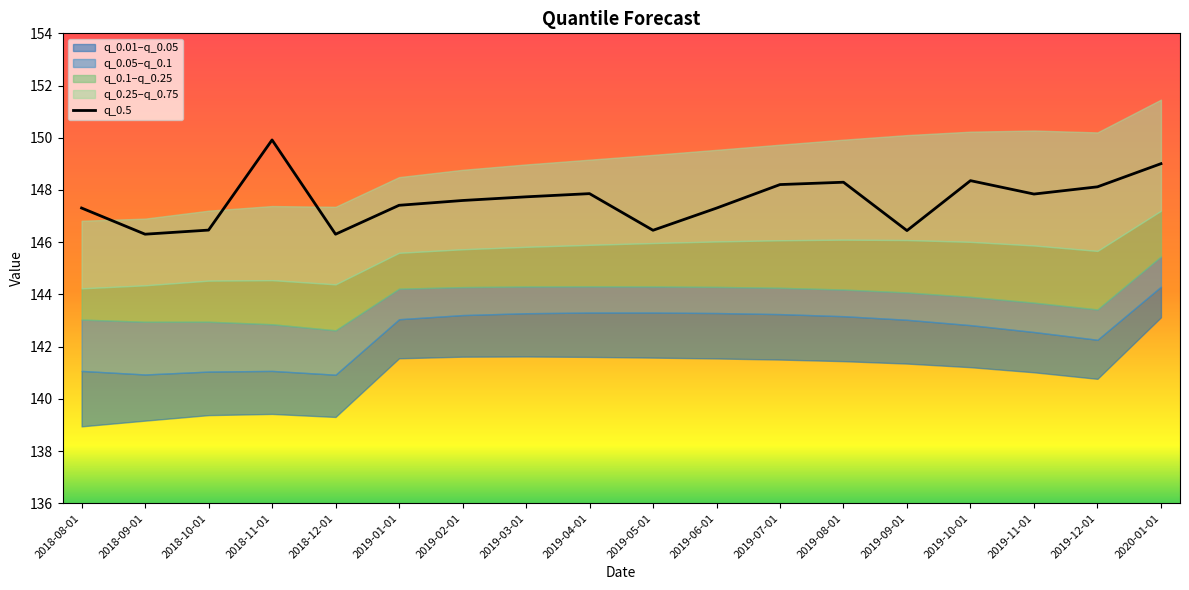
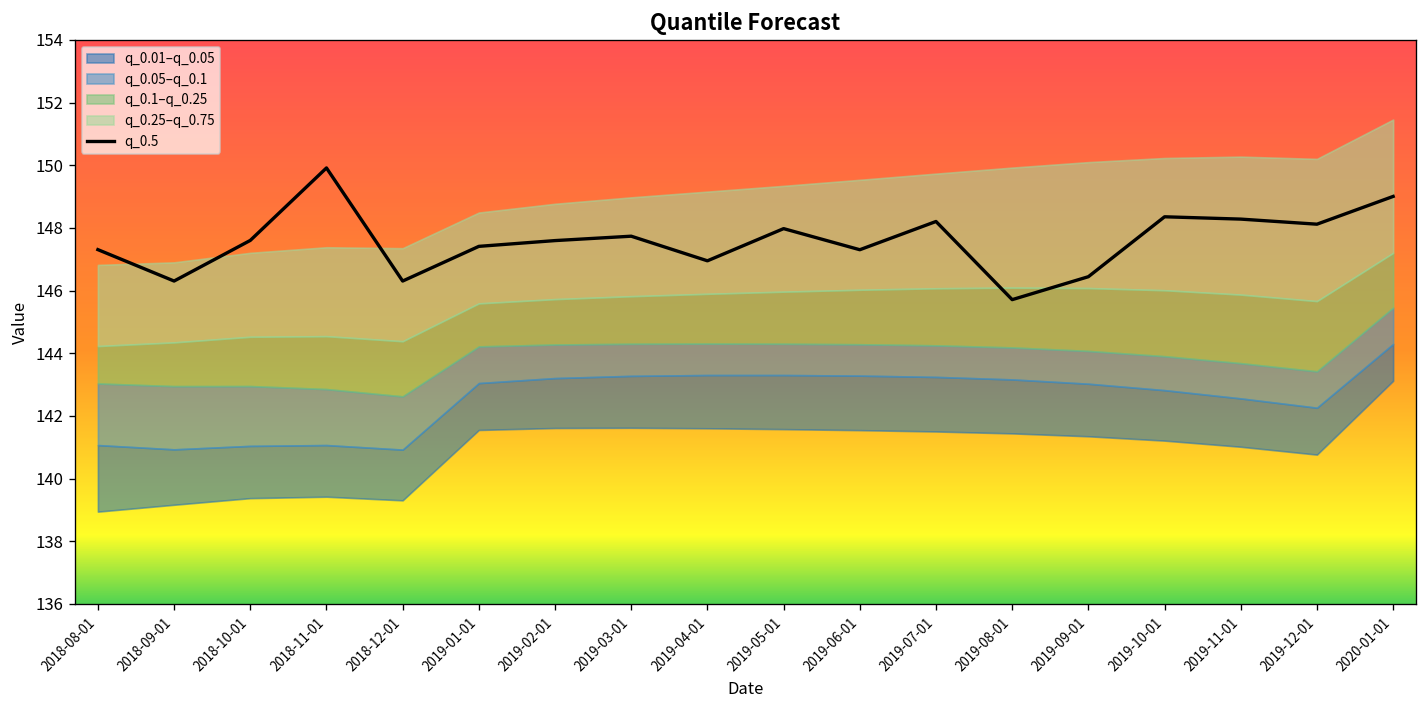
  {
    "q_0.5": {
      "2018-08-01": 147.3,
      "2018-09-01": 146.3,
-     "2018-10-01": 146.5,
+     "2018-10-01": 147.6,
      "2018-11-01": 149.9,
      "2018-12-01": 146.3,
      "2019-01-01": 147.4,
      "2019-02-01": 147.6,
      "2019-03-01": 147.7,
-     "2019-04-01": 147.9,
-     "2019-05-01": 146.5,
+     "2019-04-01": 147.0,
+     "2019-05-01": 148.0,
      "2019-06-01": 147.3,
      "2019-07-01": 148.2,
-     "2019-08-01": 148.3,
+     "2019-08-01": 145.7,
      "2019-09-01": 146.4,
      "2019-10-01": 148.4,
-     "2019-11-01": 147.8,
+     "2019-11-01": 148.3,
      "2019-12-01": 148.1,
      "2020-01-01": 149.0
    }
  }
